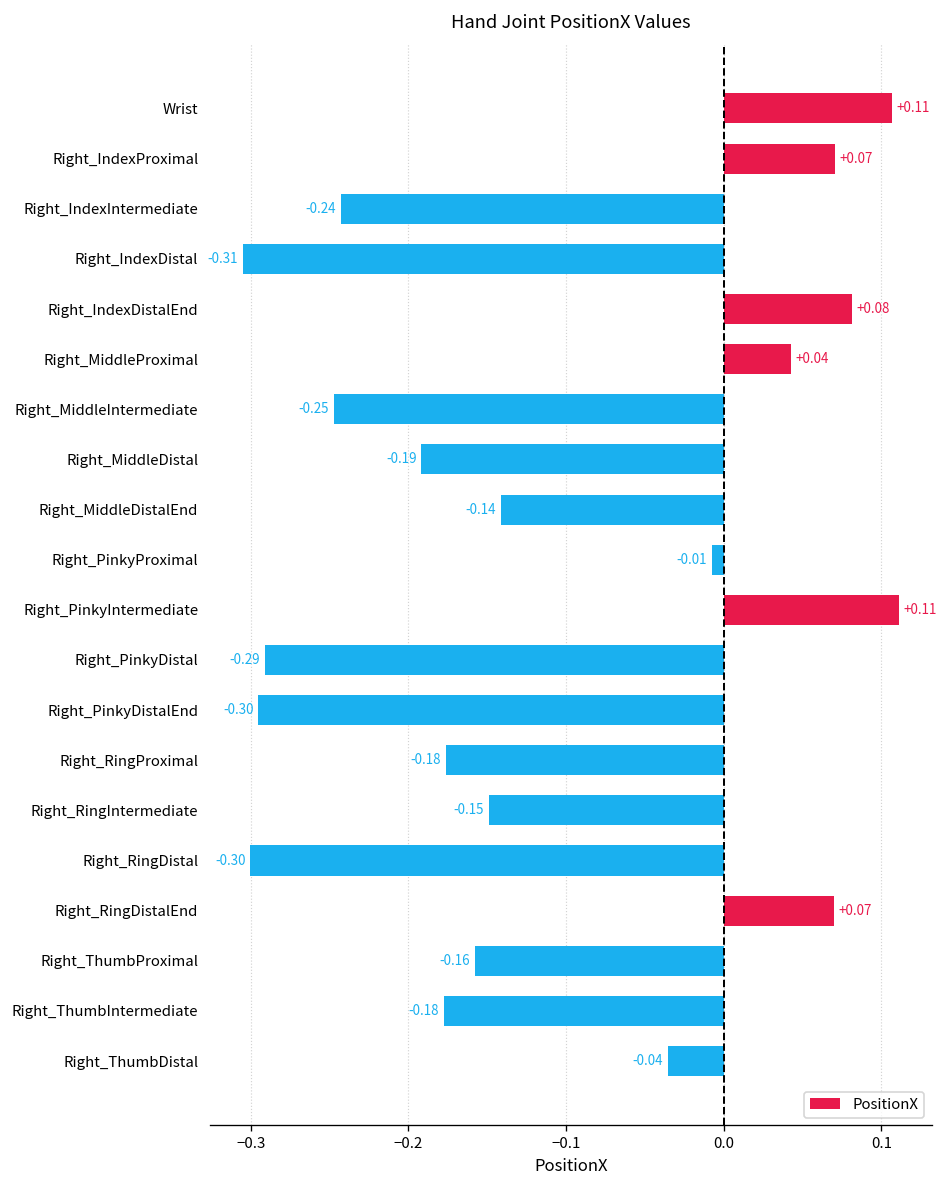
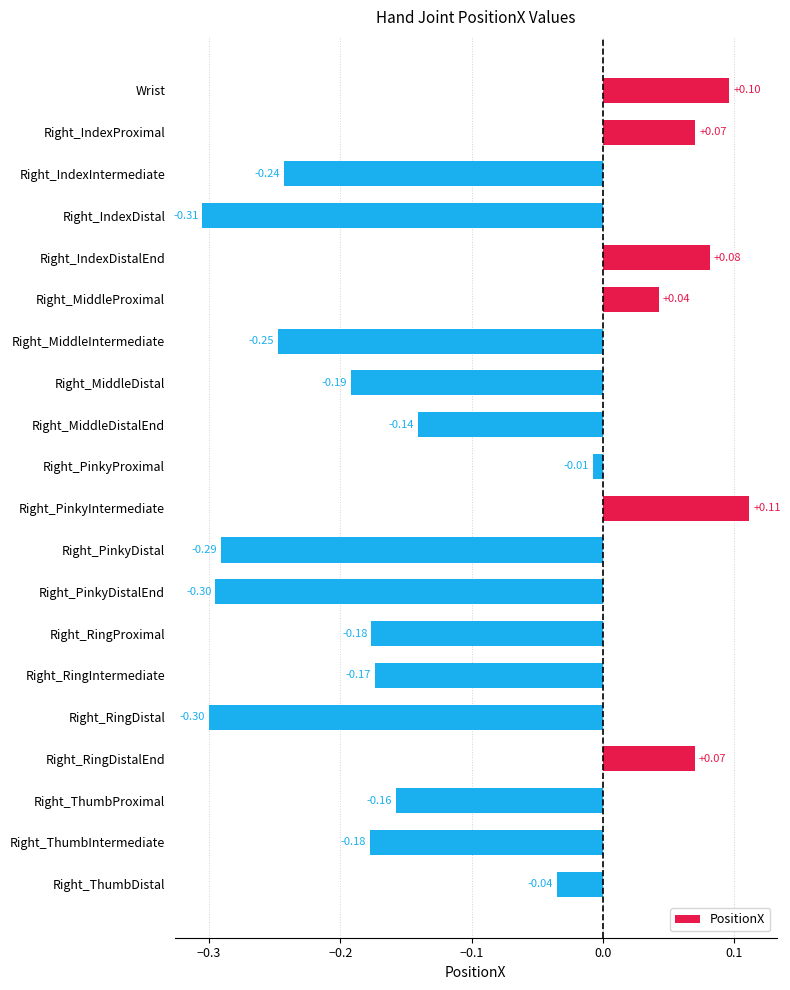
  {
-   "Wrist": "+0.11",
+   "Wrist": "+0.10",
    "Right_IndexProximal": "+0.07",
    "Right_IndexIntermediate": "-0.24",
    "Right_IndexDistal": "-0.31",
    "Right_IndexDistalEnd": "+0.08",
    "Right_MiddleProximal": "+0.04",
    "Right_MiddleIntermediate": "-0.25",
    "Right_MiddleDistal": "-0.19",
    "Right_MiddleDistalEnd": "-0.14",
    "Right_PinkyProximal": "-0.01",
    "Right_PinkyIntermediate": "+0.11",
    "Right_PinkyDistal": "-0.29",
    "Right_PinkyDistalEnd": "-0.30",
    "Right_RingProximal": "-0.18",
-   "Right_RingIntermediate": "-0.15",
+   "Right_RingIntermediate": "-0.17",
    "Right_RingDistal": "-0.30",
    "Right_RingDistalEnd": "+0.07",
    "Right_ThumbProximal": "-0.16",
    "Right_ThumbIntermediate": "-0.18",
    "Right_ThumbDistal": "-0.04"
  }
